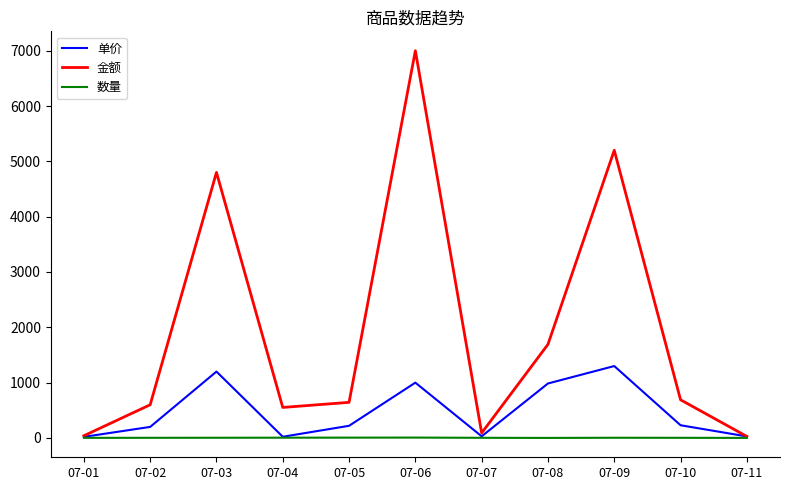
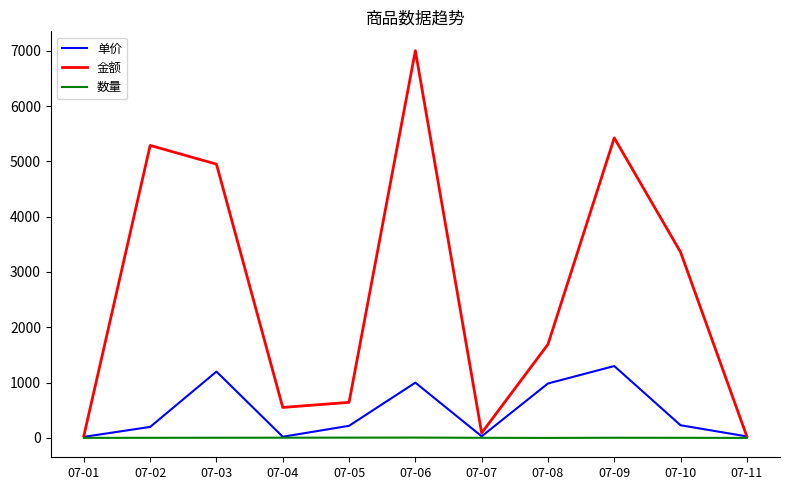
  {
    "单价": {
      "07-02": 200,
      "07-03": 1200,
      "07-05": 200,
      "07-06": 1000,
      "07-08": 1000,
      "07-09": 1300,
      "07-10": 200
    },
    "金额": {
-     "07-02": 600,
-     "07-03": 4800,
+     "07-02": 5300,
+     "07-03": 4900,
      "07-04": 600,
      "07-05": 600,
      "07-06": 7000,
      "07-07": 100,
      "07-08": 1700,
-     "07-09": 5200,
-     "07-10": 700
+     "07-09": 5400,
+     "07-10": 3400
    },
    "数量": {
      "07-02": 0,
      "07-03": 0,
      "07-05": 0,
      "07-06": 0,
      "07-08": 0,
      "07-09": 0,
      "07-10": 0
    }
  }
